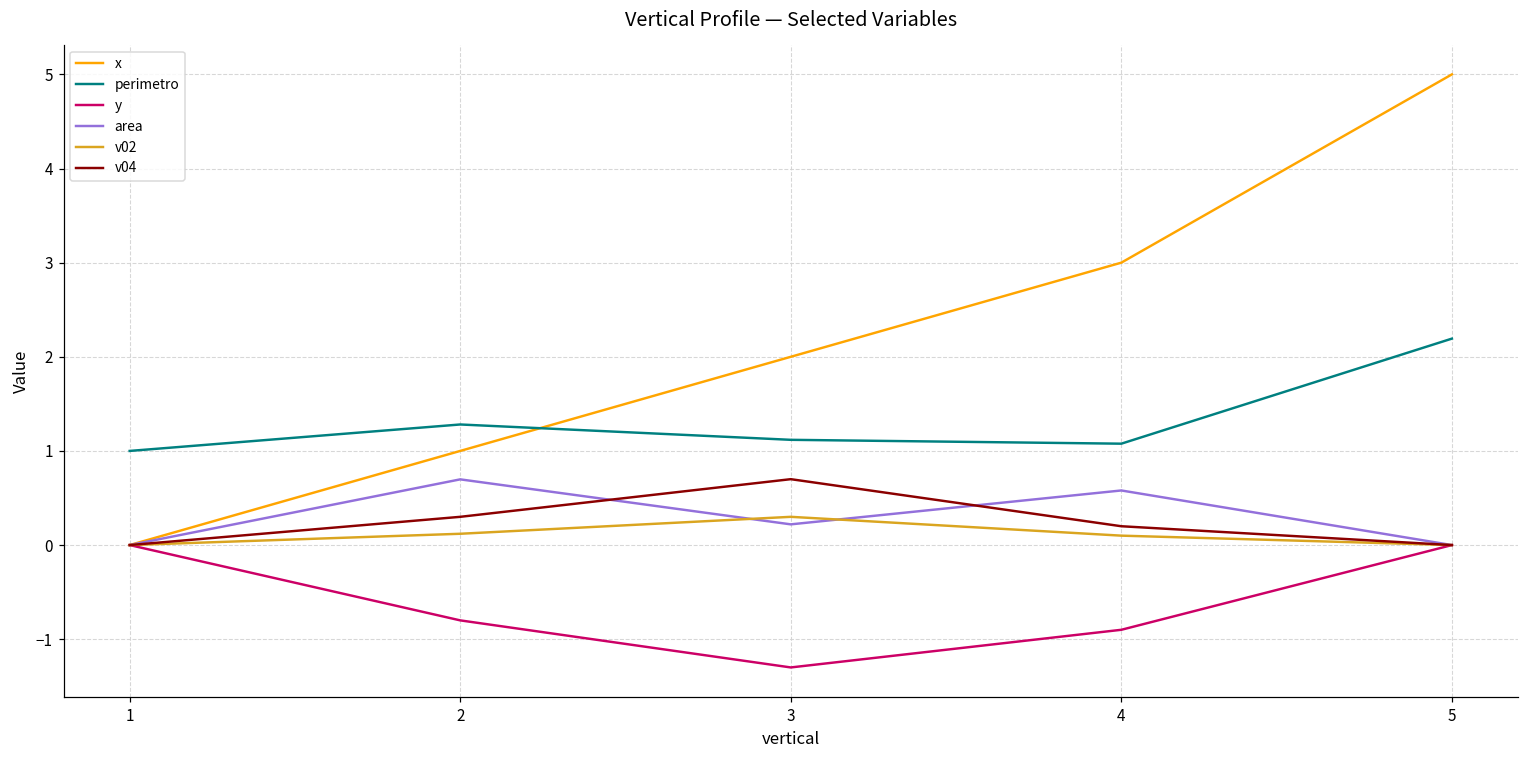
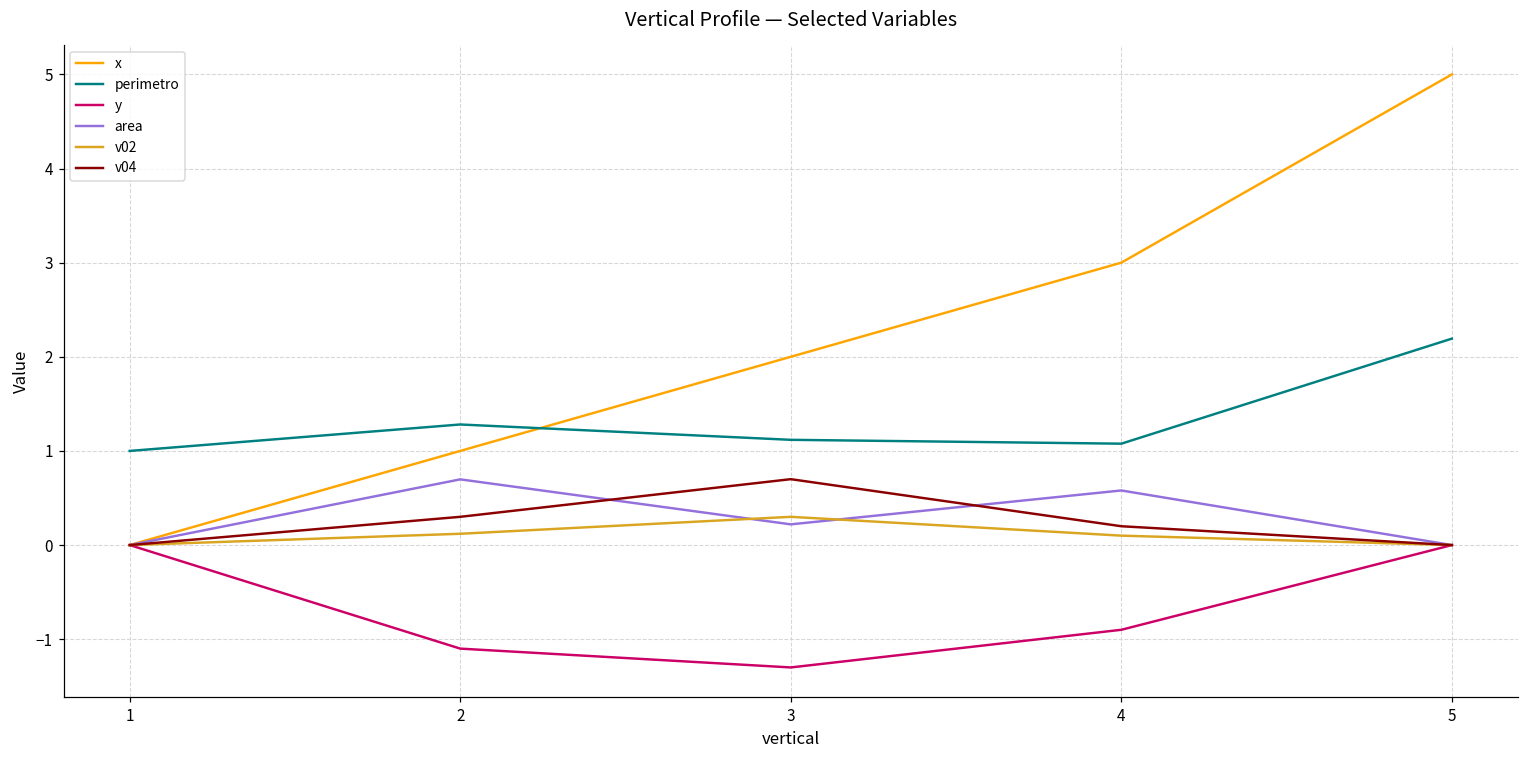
  {
    "perimetro": {
      "1": 1.0,
      "2": 1.3,
      "3": 1.1,
      "4": 1.1,
      "5": 2.2
    },
    "y": {
-     "2": -0.8,
+     "2": -1.1,
      "3": -1.3,
      "4": -0.9
    },
    "area": {
      "2": 0.7,
      "3": 0.2,
      "4": 0.6
    },
    "v04": {
      "2": 0.3,
      "3": 0.7,
      "4": 0.2
    }
  }
